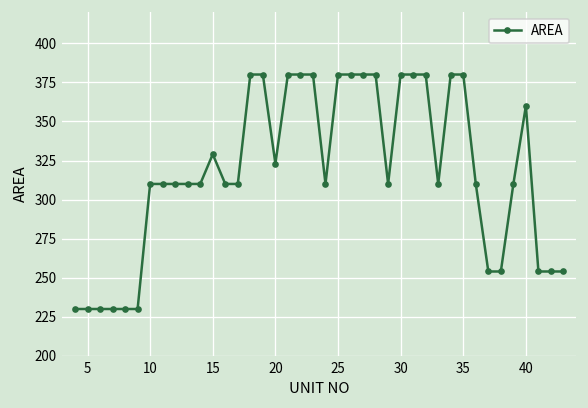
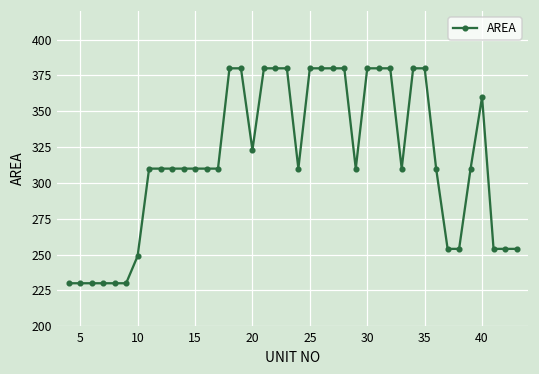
  {
    "5": 230,
-   "10": 310,
-   "15": 329,
+   "10": 249,
+   "15": 310,
    "20": 323,
    "25": 380,
    "30": 380,
    "35": 380,
    "40": 360
  }
